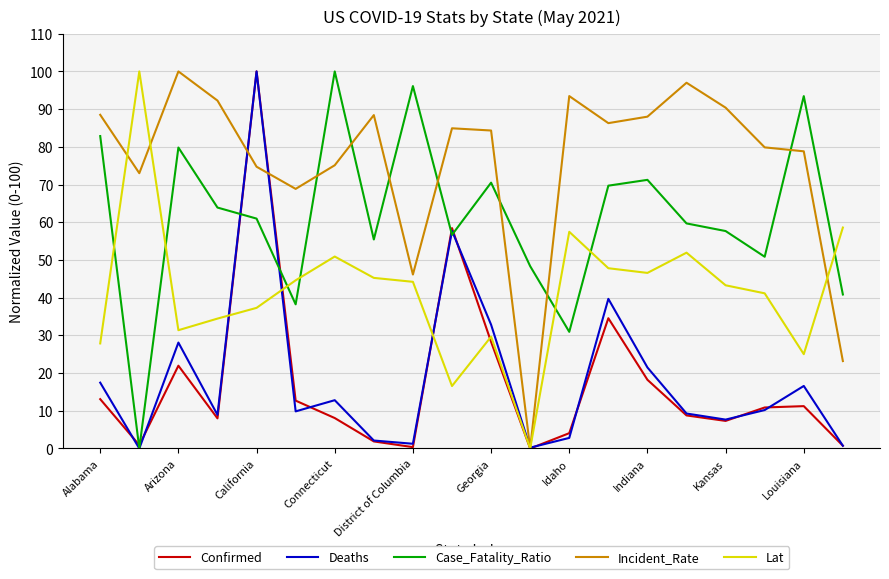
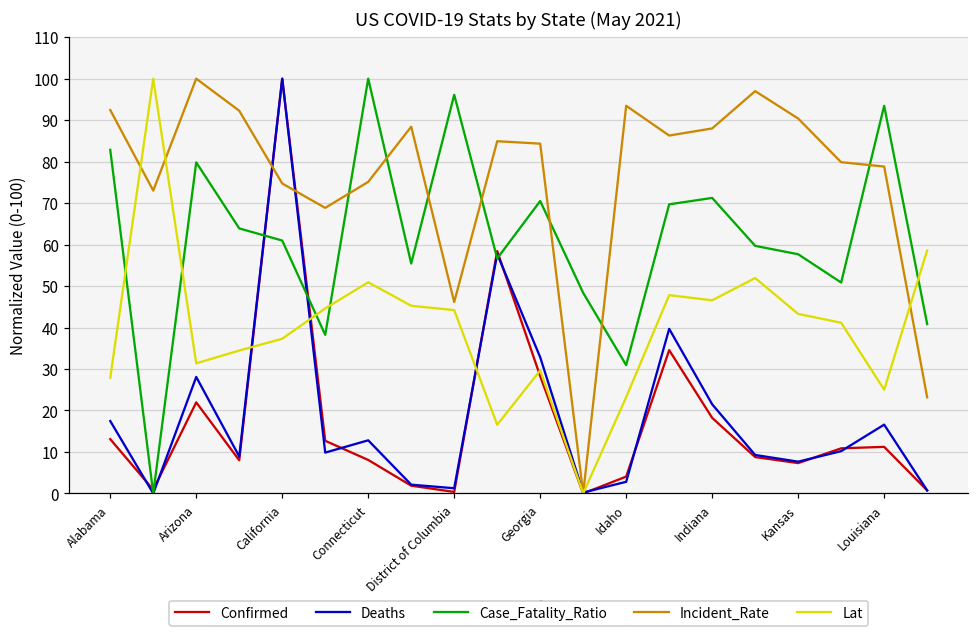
  {
    "Confirmed": {
      "Alabama": 13,
      "Arizona": 22,
      "Connecticut": 8,
      "District of Columbia": 0,
      "Georgia": 28,
      "Idaho": 4,
      "Indiana": 18,
      "Louisiana": 11
    },
    "Deaths": {
      "Alabama": 17,
      "Arizona": 28,
      "Connecticut": 13,
      "District of Columbia": 1,
      "Georgia": 33,
      "Idaho": 3,
      "Indiana": 21,
      "Louisiana": 17
    },
    "Case_Fatality_Ratio": {
      "Alabama": 83,
      "Arizona": 80,
      "California": 61,
      "Connecticut": 100,
      "District of Columbia": 96,
      "Georgia": 71,
      "Idaho": 31,
      "Indiana": 71,
      "Kansas": 58,
      "Louisiana": 93
    },
    "Incident_Rate": {
-     "Alabama": 88,
+     "Alabama": 92,
      "Arizona": 100,
      "California": 75,
      "Connecticut": 75,
      "District of Columbia": 46,
      "Georgia": 84,
      "Idaho": 93,
      "Indiana": 88,
      "Kansas": 90,
      "Louisiana": 79
    },
    "Lat": {
      "Alabama": 28,
      "Arizona": 31,
      "California": 37,
      "Connecticut": 51,
      "District of Columbia": 44,
      "Georgia": 30,
-     "Idaho": 57,
+     "Idaho": 23,
      "Indiana": 47,
      "Kansas": 43,
      "Louisiana": 25
    }
  }
